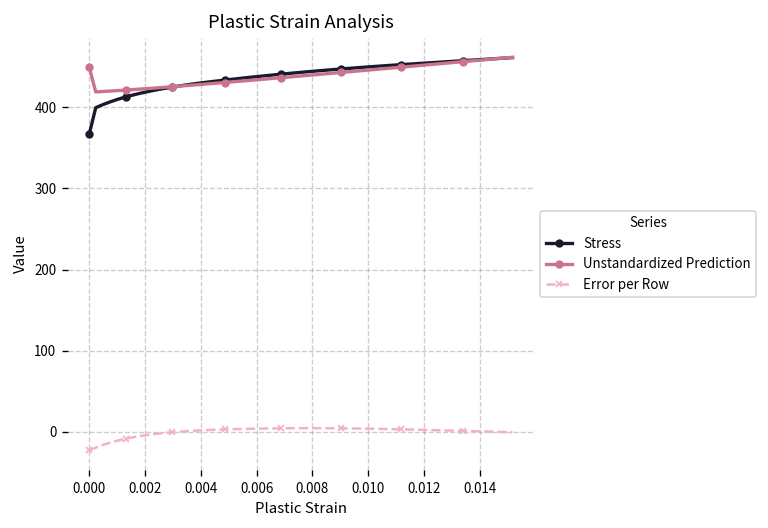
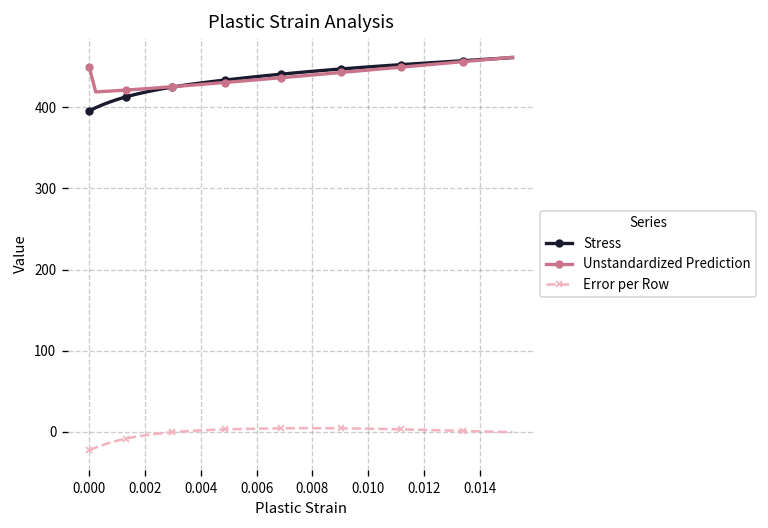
  {
    "Stress": {
-     "0.000": 370
+     "0.000": 400
    },
    "Unstandardized Prediction": {
      "0.000": 450
    },
    "Error per Row": {
      "0.000": -20
    }
  }
